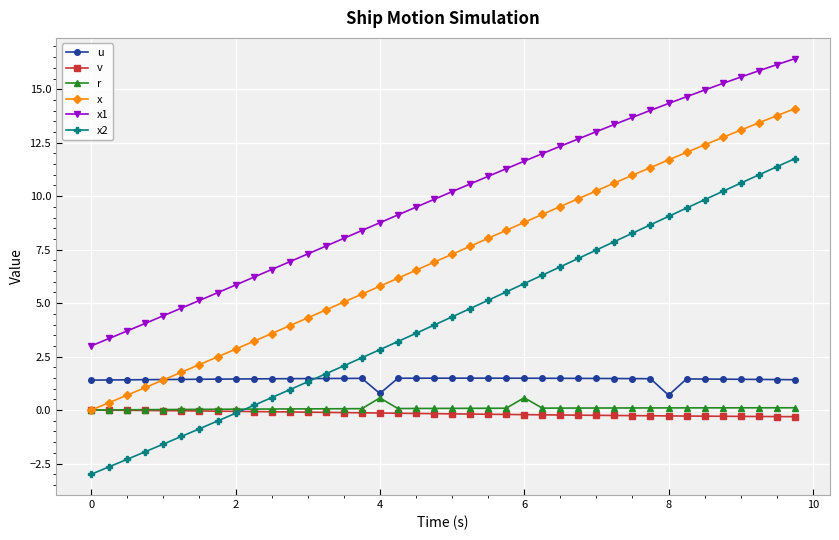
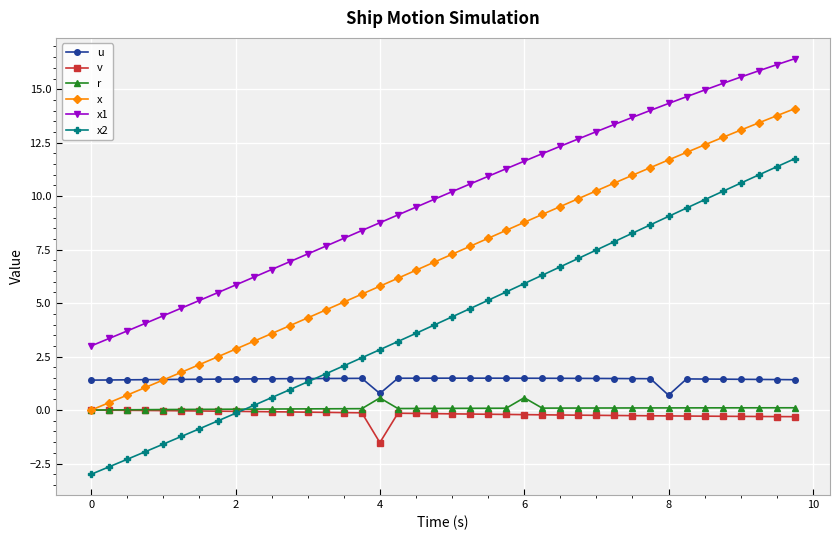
  {
    "u": {
      "0": 1.4,
      "2": 1.5,
      "4": 0.8,
      "6": 1.5,
      "8": 0.7
    },
    "v": {
-     "4": -0.1,
+     "4": -1.5,
      "6": -0.2,
      "8": -0.3
    },
    "r": {
      "4": 0.6,
      "6": 0.6,
      "8": 0.1
    },
    "x": {
      "2": 2.8,
      "4": 5.8,
      "6": 8.8,
      "8": 11.7
    },
    "x1": {
      "0": 3.0,
      "2": 5.8,
      "4": 8.8,
      "6": 11.6,
      "8": 14.3
    },
    "x2": {
      "0": -3.0,
      "4": 2.8,
      "6": 5.9,
      "8": 9.1
    }
  }
